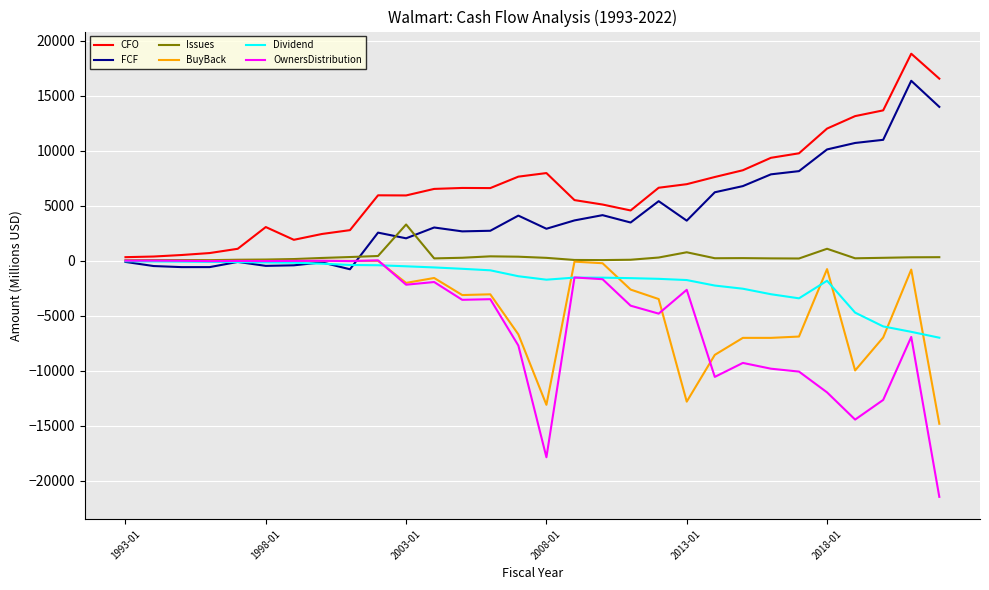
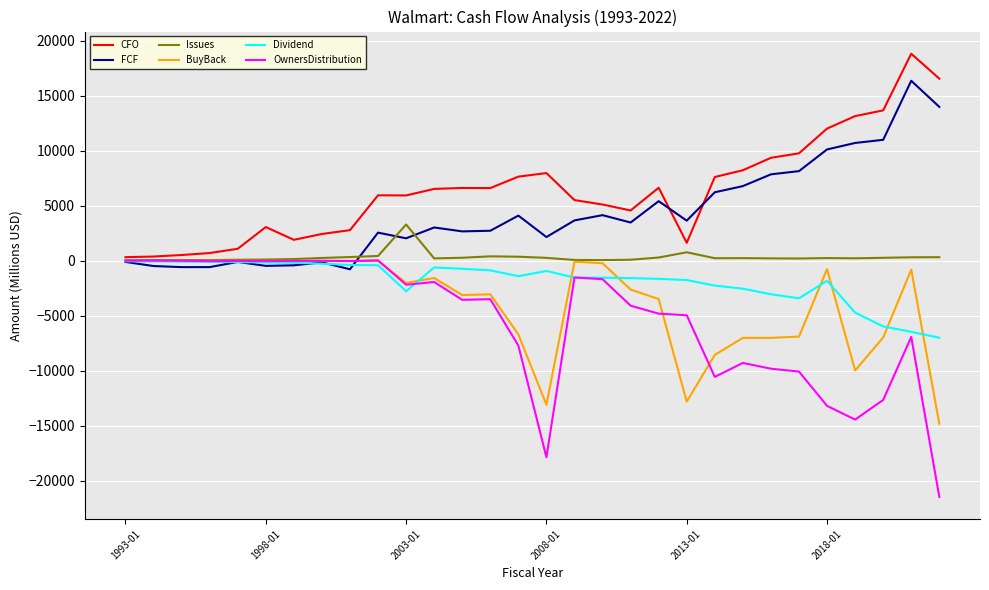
  {
    "CFO": {
      "1993-01": 300,
      "1998-01": 3100,
      "2003-01": 6000,
      "2008-01": 8000,
-     "2013-01": 7000,
+     "2013-01": 1600,
      "2018-01": 12000
    },
    "FCF": {
      "1998-01": -500,
      "2003-01": 2100,
-     "2008-01": 2900,
+     "2008-01": 2200,
      "2013-01": 3700,
      "2018-01": 10100
    },
    "Issues": {
      "2003-01": 3300,
      "2008-01": 300,
      "2013-01": 800,
-     "2018-01": 1100
+     "2018-01": 300
    },
    "BuyBack": {
      "2008-01": -13100,
      "2013-01": -12800,
      "2018-01": -700
    },
    "Dividend": {
-     "2003-01": -500,
-     "2008-01": -1700,
+     "2003-01": -2800,
+     "2008-01": -900,
      "2013-01": -1700,
      "2018-01": -1800
    },
    "OwnersDistribution": {
      "2008-01": -17900,
-     "2013-01": -2600,
-     "2018-01": -12000
+     "2013-01": -4900,
+     "2018-01": -13200
    }
  }
